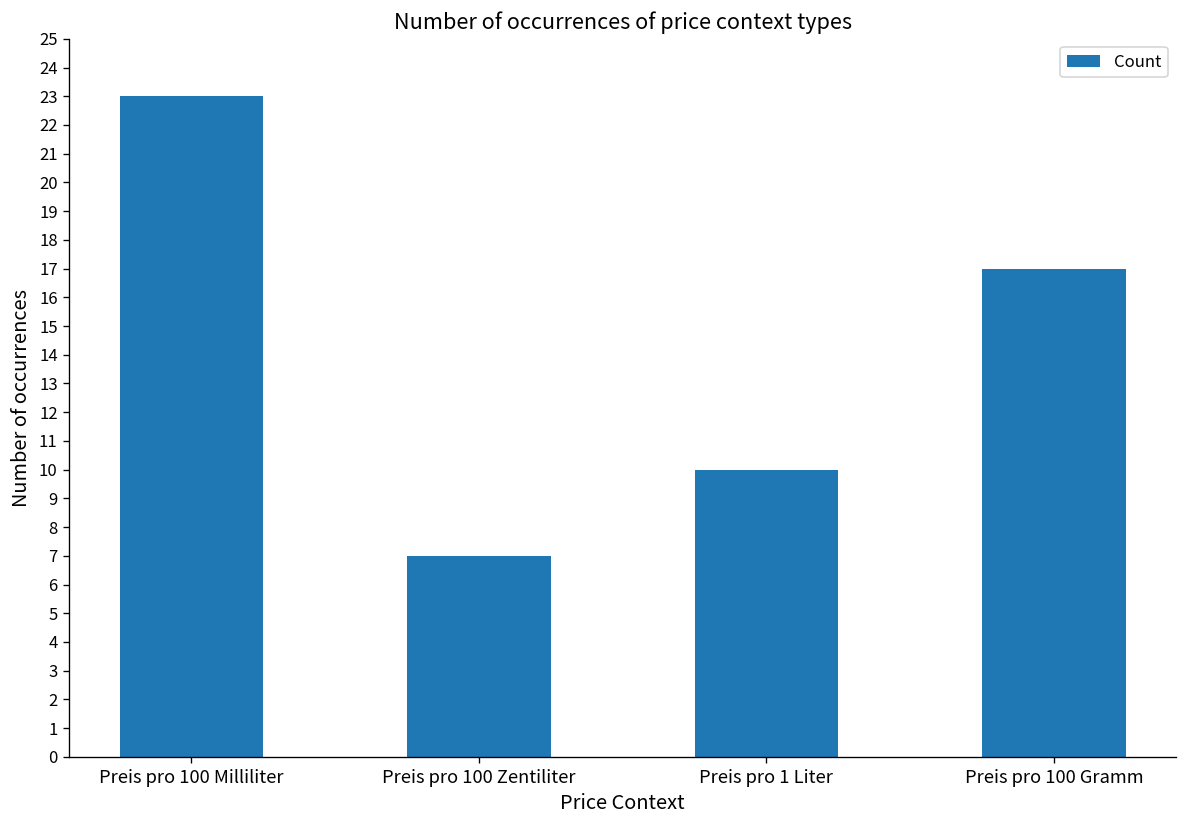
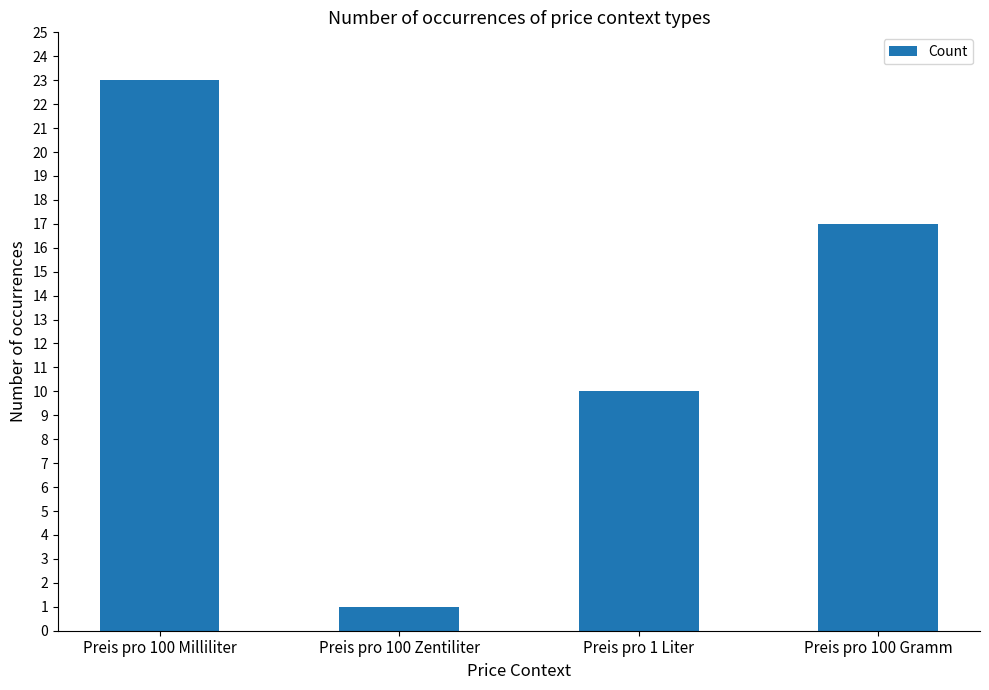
  {
    "Preis pro 100 Milliliter": 23,
-   "Preis pro 100 Zentiliter": 7,
+   "Preis pro 100 Zentiliter": 1,
    "Preis pro 1 Liter": 10,
    "Preis pro 100 Gramm": 17
  }
